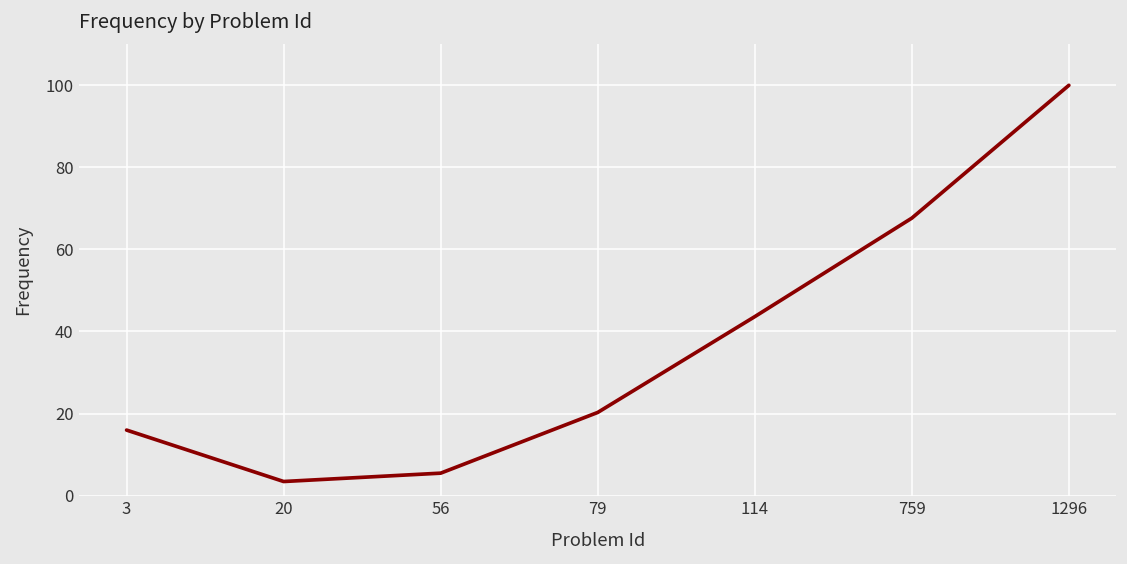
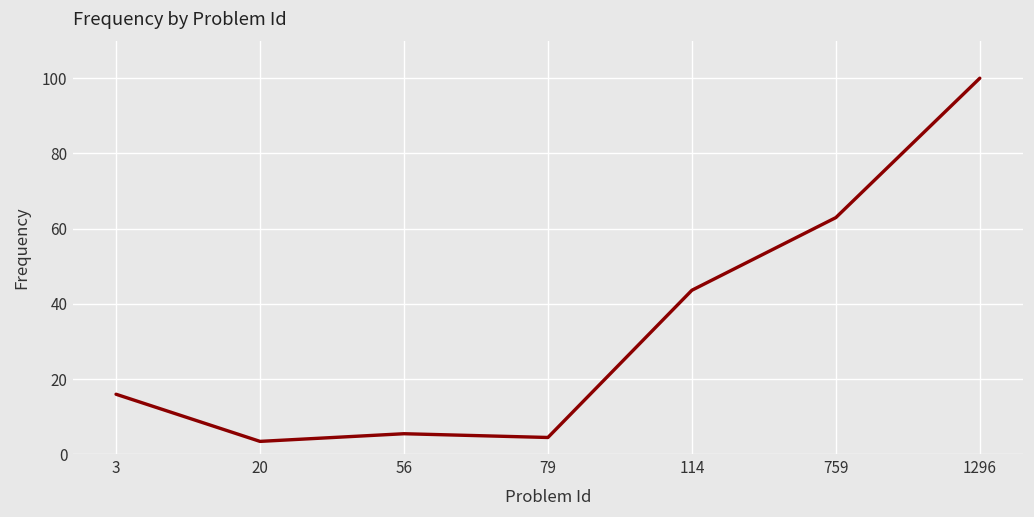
  {
    "3": 16,
    "20": 3,
    "56": 5,
-   "79": 20,
+   "79": 4,
    "114": 44,
-   "759": 68,
+   "759": 63,
    "1296": 100
  }
